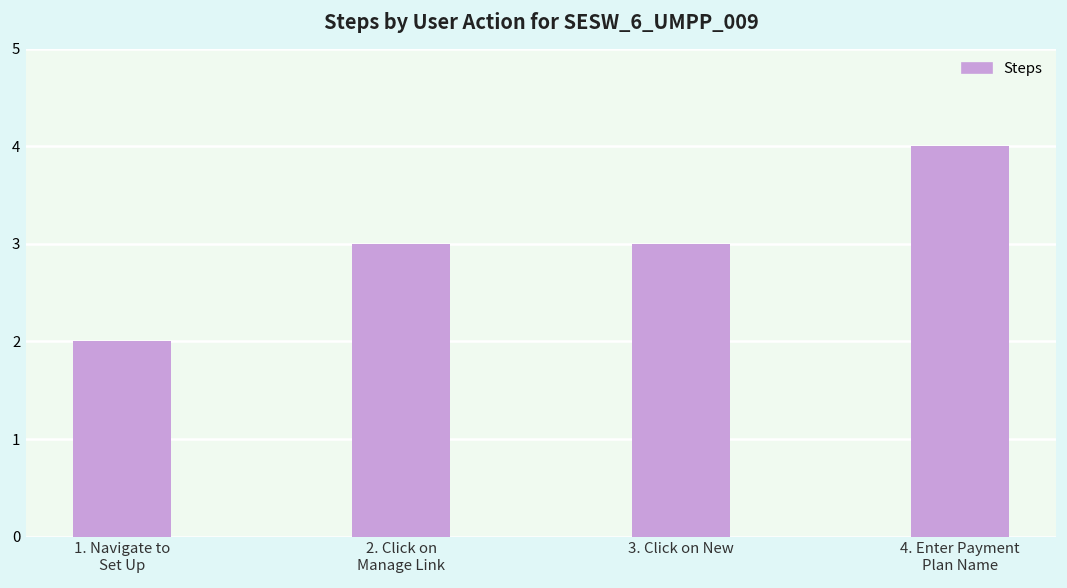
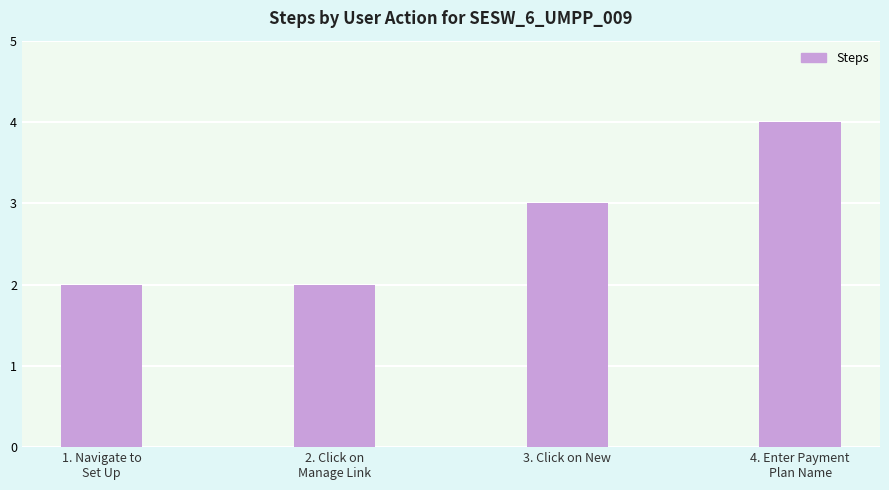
  {
    "1. Navigate to Set Up": 2,
-   "2. Click on Manage Link": 3,
+   "2. Click on Manage Link": 2,
    "3. Click on New": 3,
    "4. Enter Payment Plan Name": 4
  }
